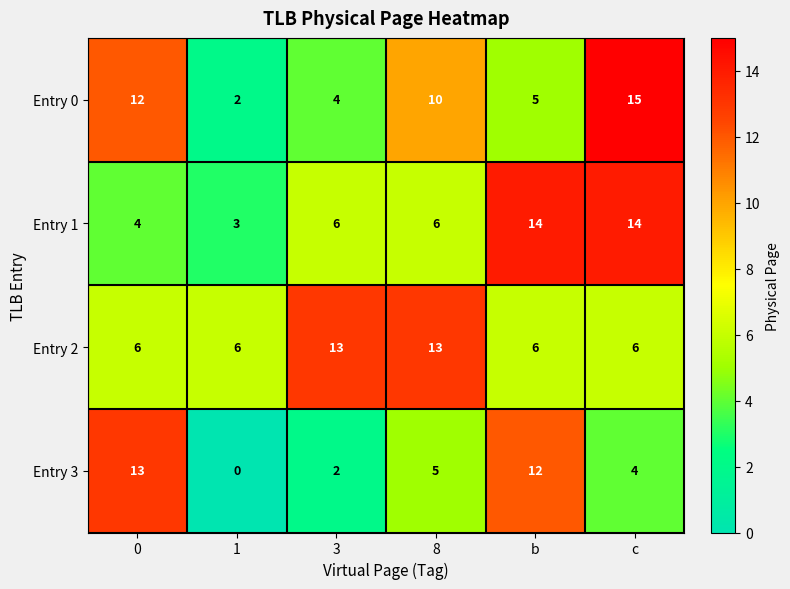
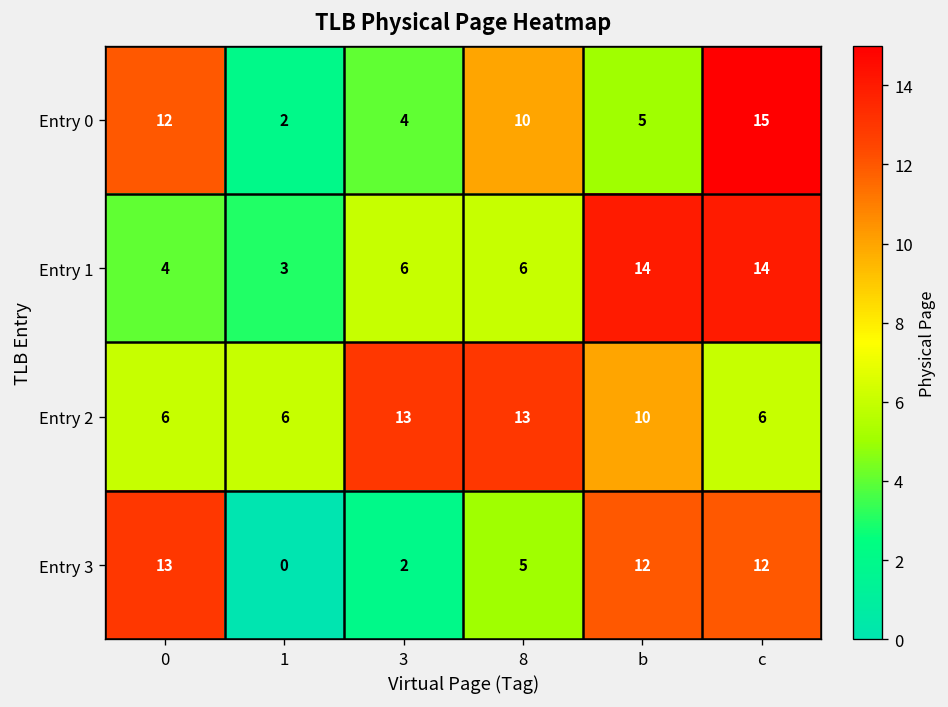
  {
    "Entry 0": {
      "0": 12,
      "1": 2,
      "3": 4,
      "8": 10,
      "b": 5,
      "c": 15
    },
    "Entry 1": {
      "0": 4,
      "1": 3,
      "3": 6,
      "8": 6,
      "b": 14,
      "c": 14
    },
    "Entry 2": {
      "0": 6,
      "1": 6,
      "3": 13,
      "8": 13,
-     "b": 6,
+     "b": 10,
      "c": 6
    },
    "Entry 3": {
      "0": 13,
      "1": 0,
      "3": 2,
      "8": 5,
      "b": 12,
-     "c": 4
+     "c": 12
    }
  }
